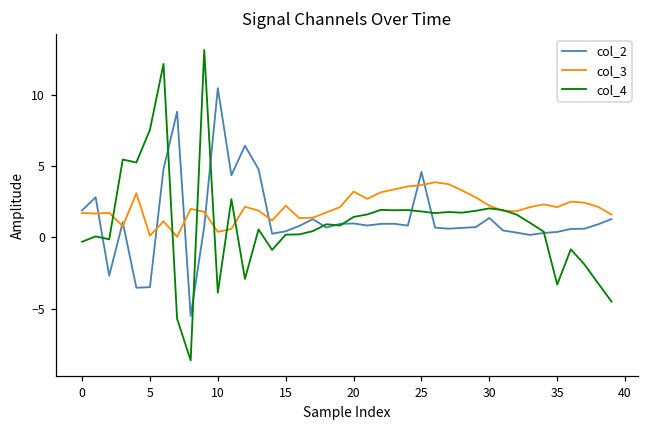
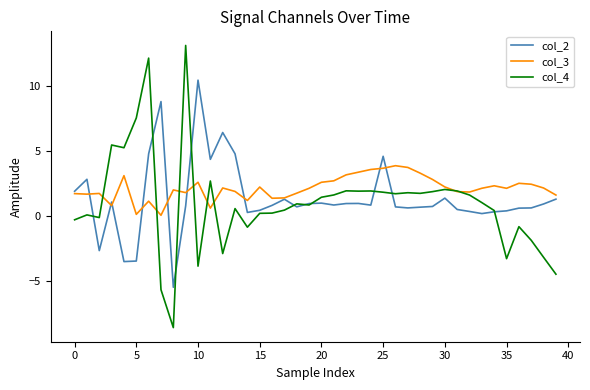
  {
    "col_2": {
      "5": -3.5,
      "10": 10.5,
      "15": 0.4,
      "20": 1.0,
      "25": 4.6,
      "30": 1.4,
      "35": 0.4
    },
    "col_3": {
      "5": 0.1,
-     "10": 0.4,
+     "10": 2.6,
      "15": 2.2,
-     "20": 3.2,
+     "20": 2.6,
      "25": 3.7,
      "35": 2.1
    },
    "col_4": {
      "0": -0.3,
      "5": 7.6,
      "10": -3.9,
      "15": 0.2,
      "20": 1.4,
      "25": 1.8,
      "35": -3.3
    }
  }
